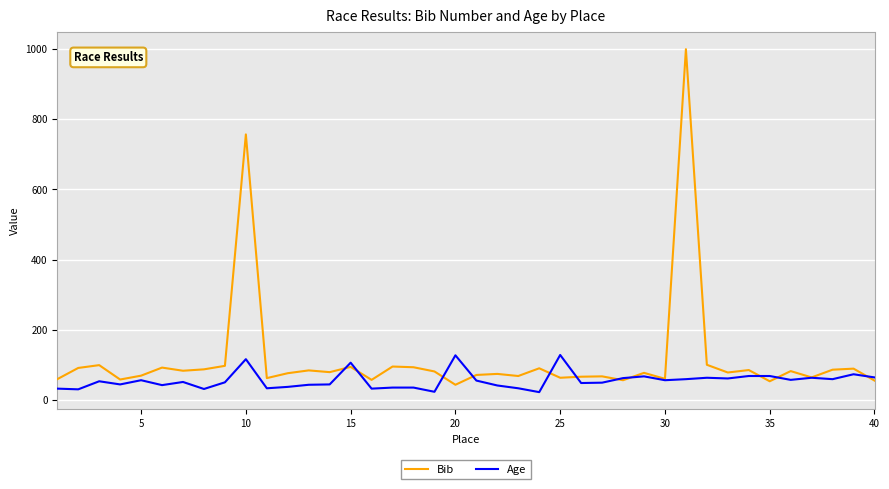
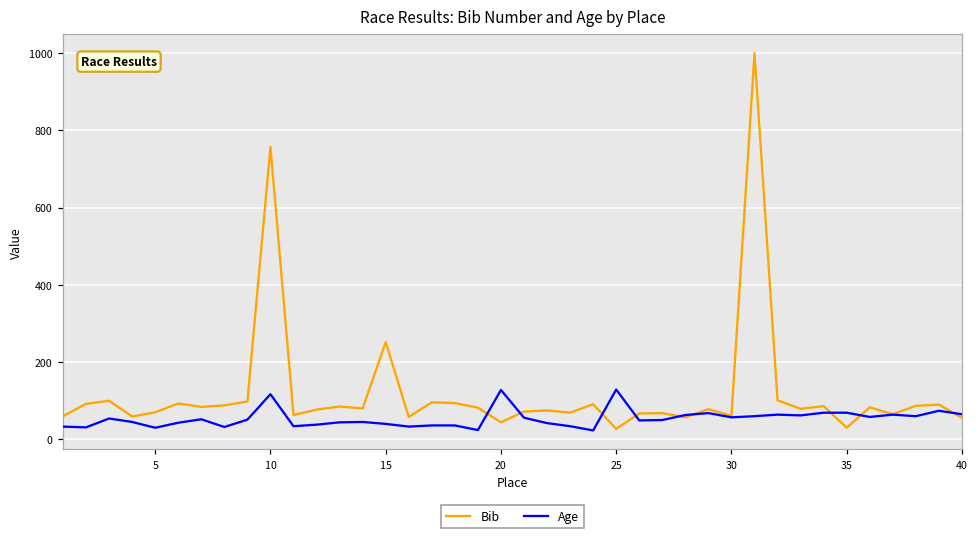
  {
    "Bib": {
      "5": 70,
      "10": 760,
-     "15": 90,
+     "15": 250,
      "20": 40,
-     "25": 60,
-     "35": 50,
+     "25": 30,
+     "35": 30,
      "40": 60
    },
    "Age": {
-     "5": 60,
+     "5": 30,
      "10": 120,
-     "15": 110,
+     "15": 40,
      "20": 130,
      "25": 130,
      "35": 70,
      "40": 60
    }
  }
